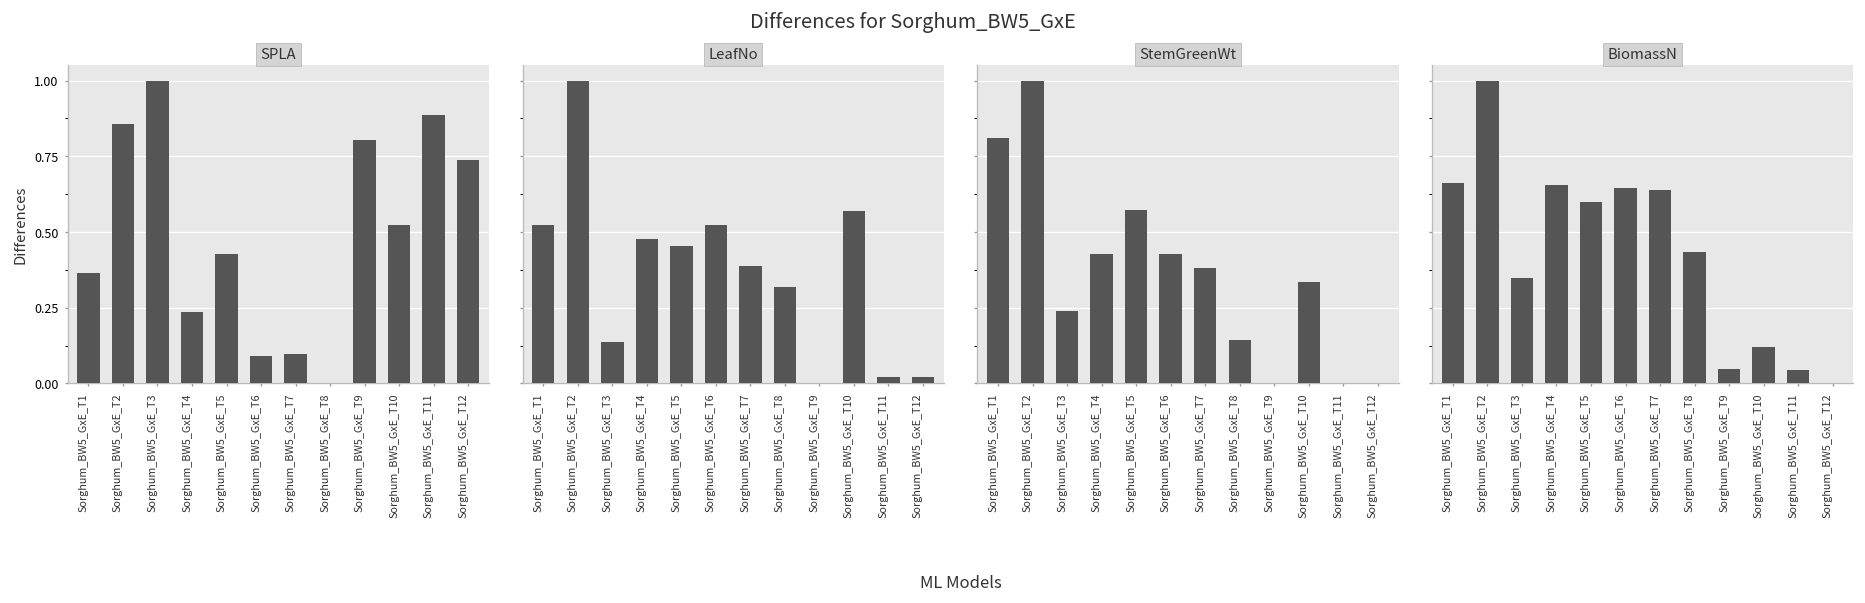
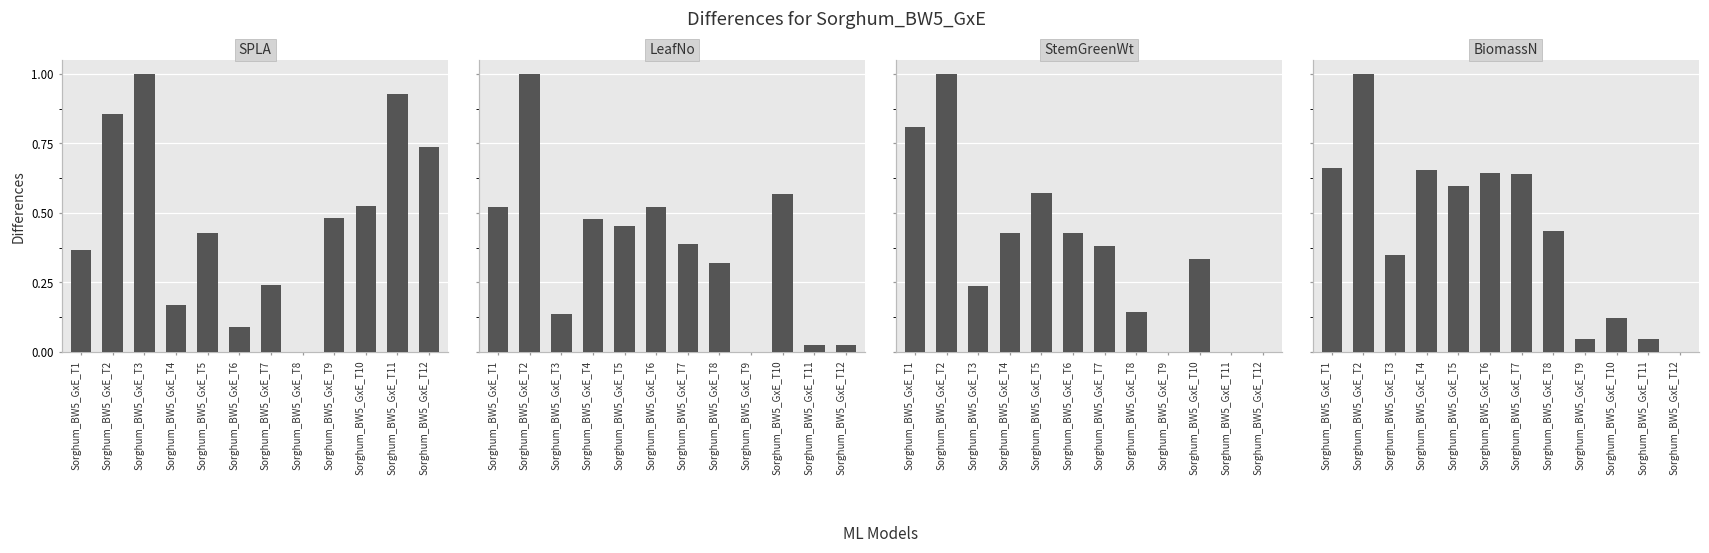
  {
    "SPLA": {
      "Sorghum_BW5_GxE_T1": 0.37,
      "Sorghum_BW5_GxE_T2": 0.86,
      "Sorghum_BW5_GxE_T3": 1.00,
-     "Sorghum_BW5_GxE_T4": 0.24,
+     "Sorghum_BW5_GxE_T4": 0.17,
      "Sorghum_BW5_GxE_T5": 0.43,
      "Sorghum_BW5_GxE_T6": 0.09,
-     "Sorghum_BW5_GxE_T7": 0.10,
+     "Sorghum_BW5_GxE_T7": 0.24,
      "Sorghum_BW5_GxE_T8": 0.00,
-     "Sorghum_BW5_GxE_T9": 0.80,
+     "Sorghum_BW5_GxE_T9": 0.48,
      "Sorghum_BW5_GxE_T10": 0.52,
-     "Sorghum_BW5_GxE_T11": 0.89,
+     "Sorghum_BW5_GxE_T11": 0.93,
      "Sorghum_BW5_GxE_T12": 0.74
    }
  }
